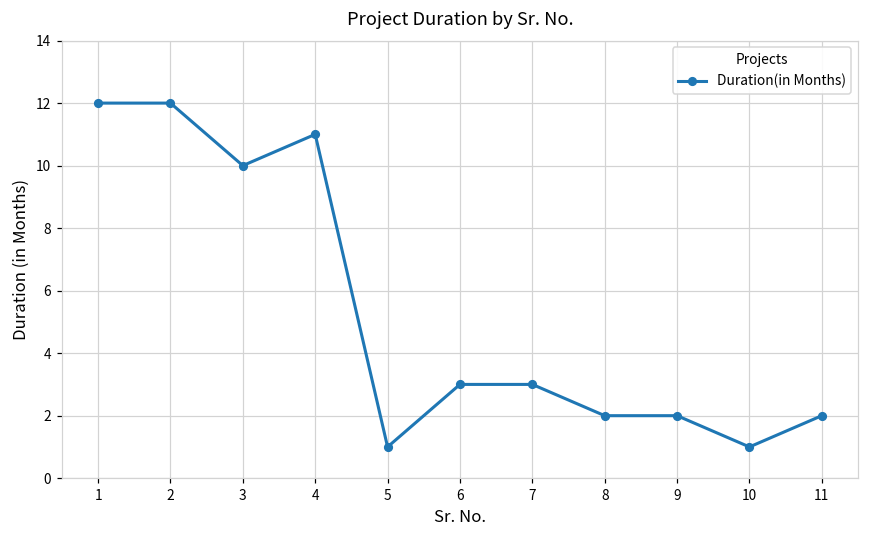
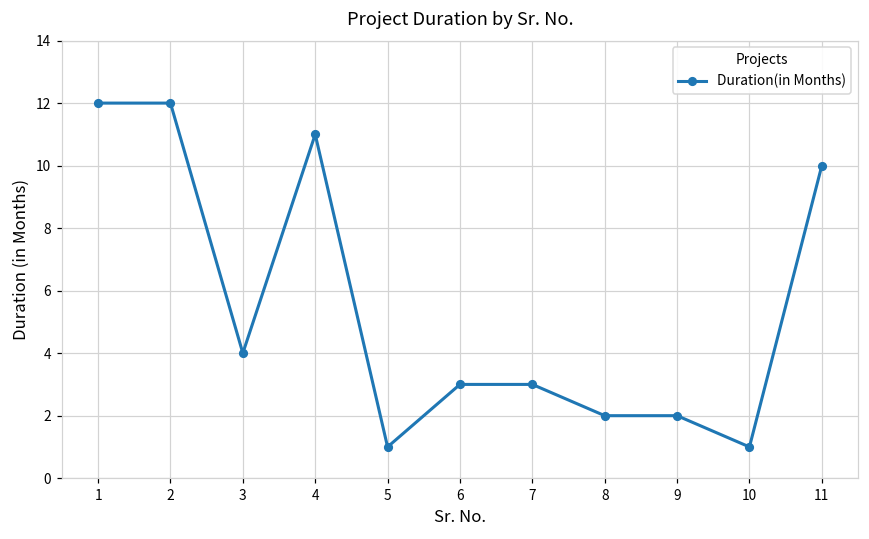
  {
    "1": 12,
    "2": 12,
-   "3": 10,
+   "3": 4,
    "4": 11,
    "5": 1,
    "6": 3,
    "7": 3,
    "8": 2,
    "9": 2,
    "10": 1,
-   "11": 2
+   "11": 10
  }
